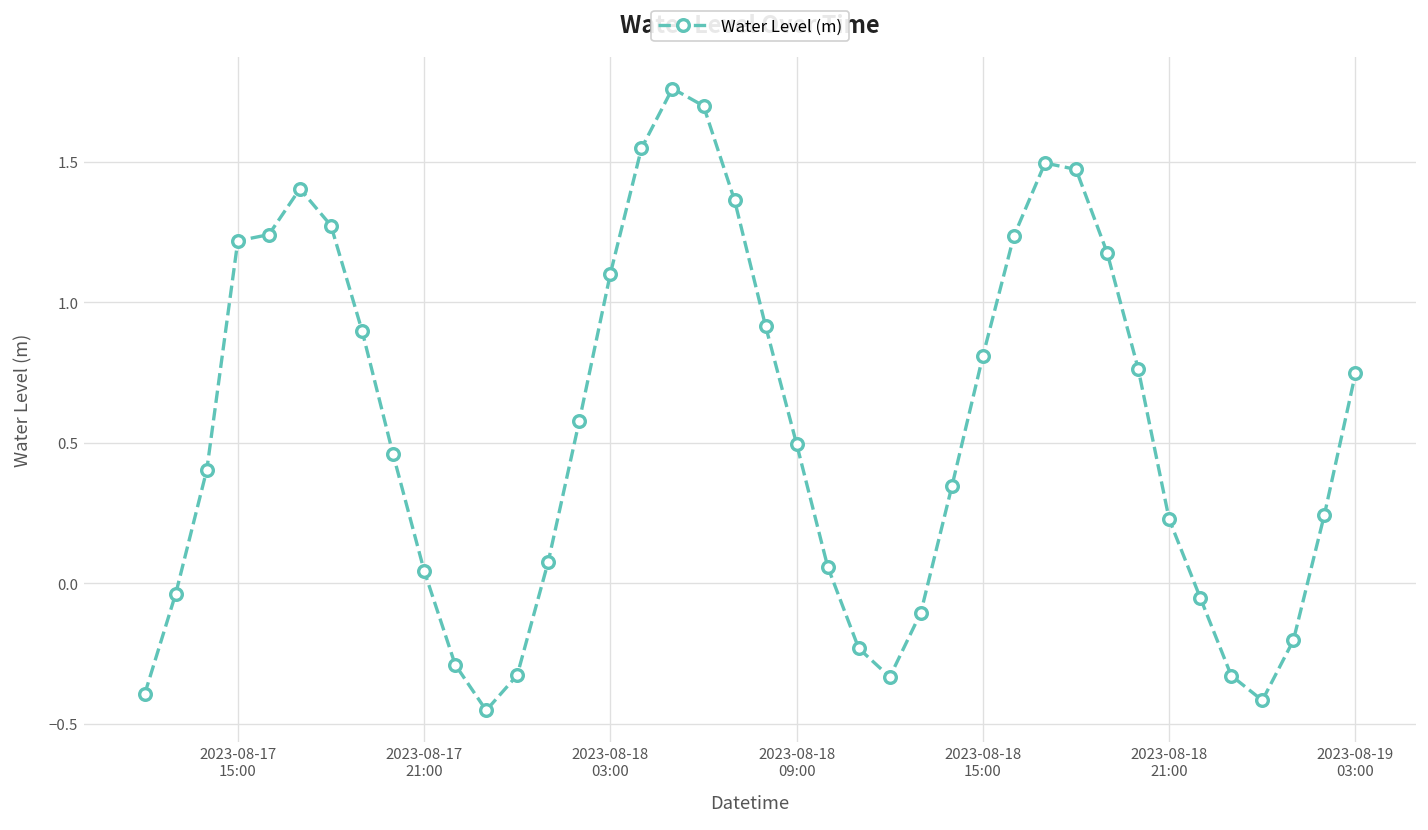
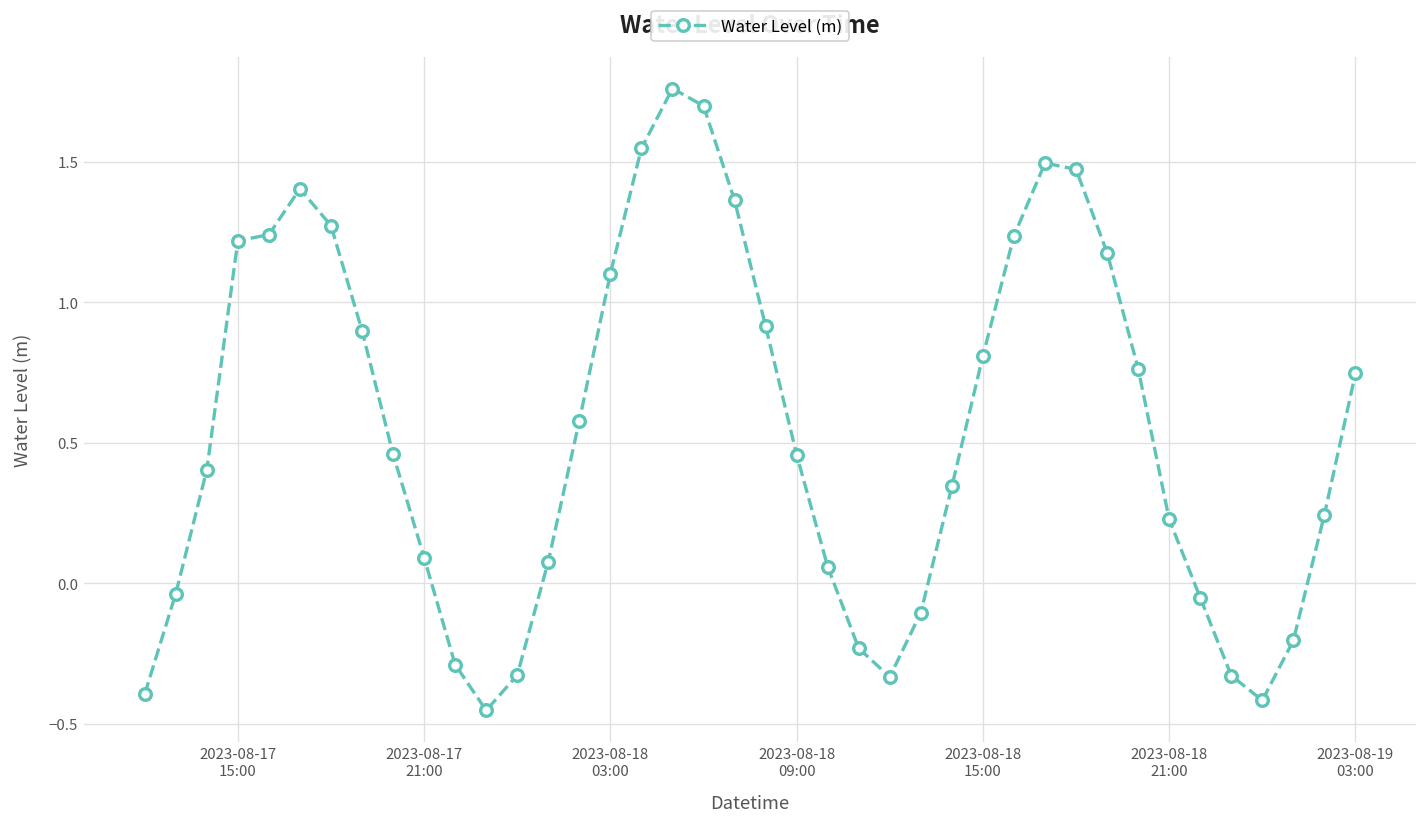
  {
    "2023-08-17 15:00": 1.22,
-   "2023-08-17 21:00": 0.05,
+   "2023-08-17 21:00": 0.09,
    "2023-08-18 03:00": 1.10,
-   "2023-08-18 09:00": 0.50,
+   "2023-08-18 09:00": 0.46,
    "2023-08-18 15:00": 0.81,
    "2023-08-18 21:00": 0.23,
    "2023-08-19 03:00": 0.75
  }
